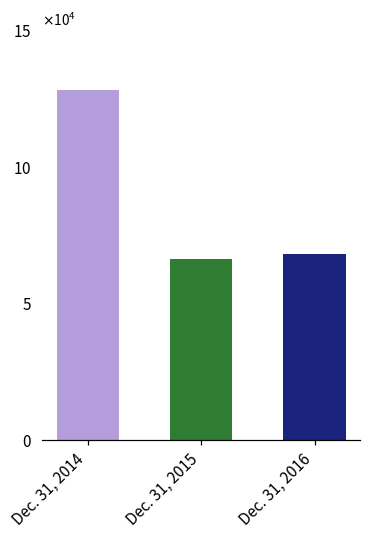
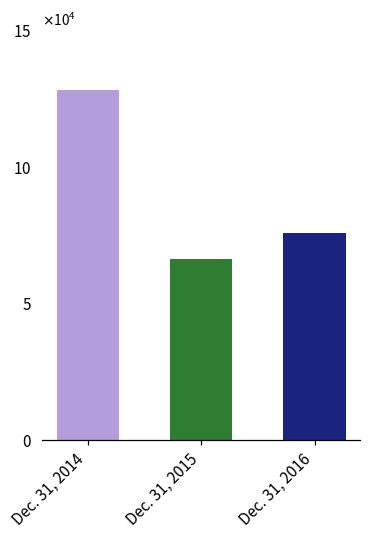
  {
    "Dec. 31, 2014": 128000,
    "Dec. 31, 2015": 66000,
-   "Dec. 31, 2016": 68000
+   "Dec. 31, 2016": 76000
  }
